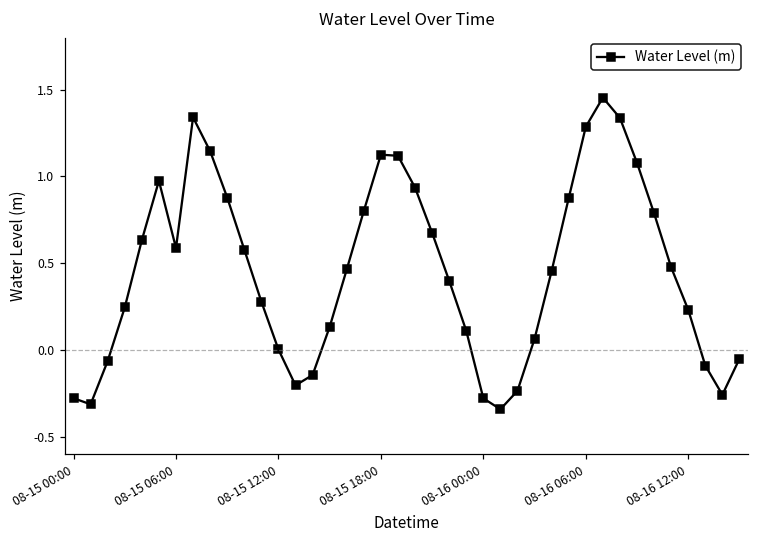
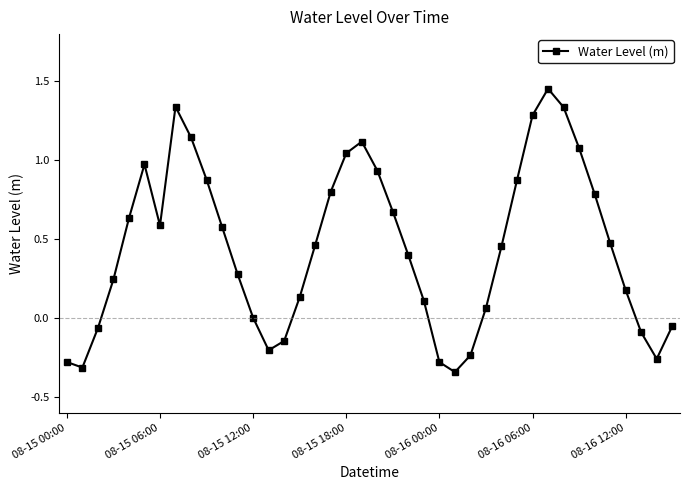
  {
    "08-15 00:00": -0.28,
    "08-15 06:00": 0.59,
    "08-15 12:00": 0.00,
-   "08-15 18:00": 1.12,
+   "08-15 18:00": 1.04,
    "08-16 00:00": -0.28,
    "08-16 06:00": 1.29,
-   "08-16 12:00": 0.23
+   "08-16 12:00": 0.18
  }
